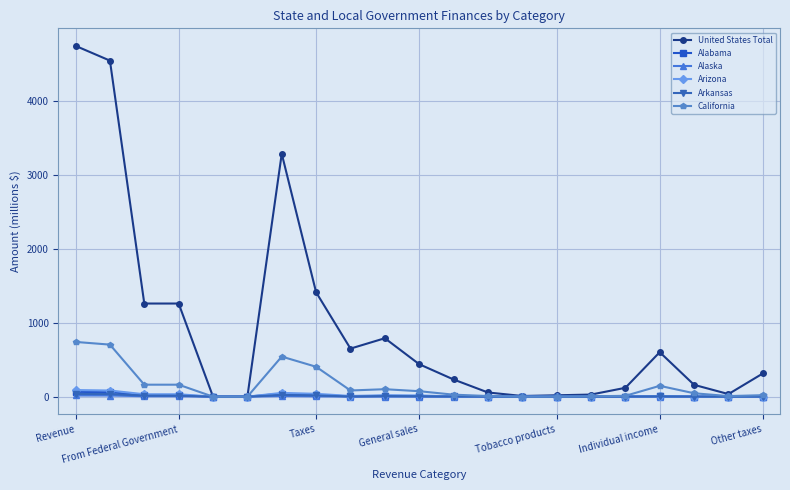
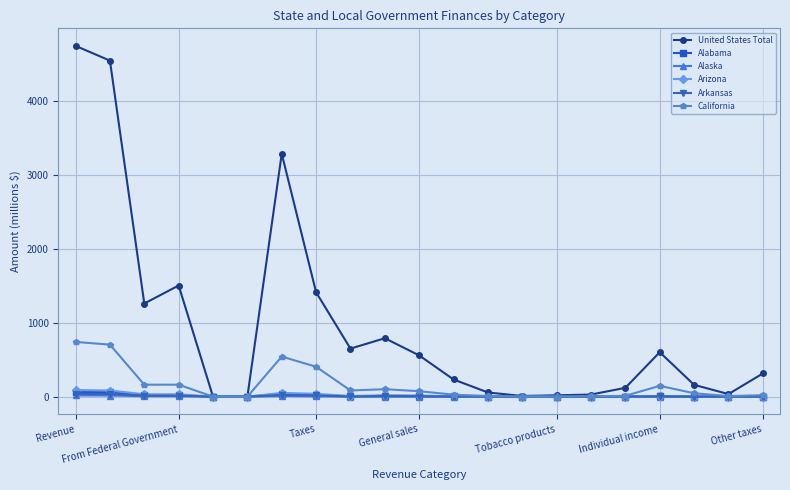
  {
    "United States Total": {
      "Revenue": 4700,
-     "From Federal Government": 1300,
+     "From Federal Government": 1500,
      "Taxes": 1400,
-     "General sales": 400,
+     "General sales": 600,
      "Individual income": 600,
      "Other taxes": 300
    }
  }
